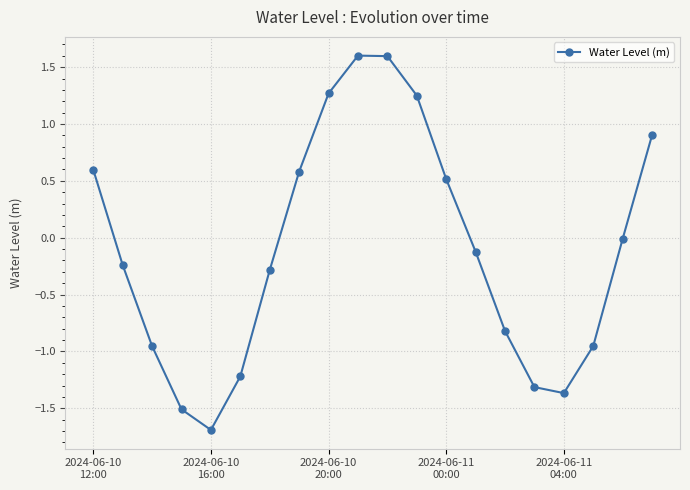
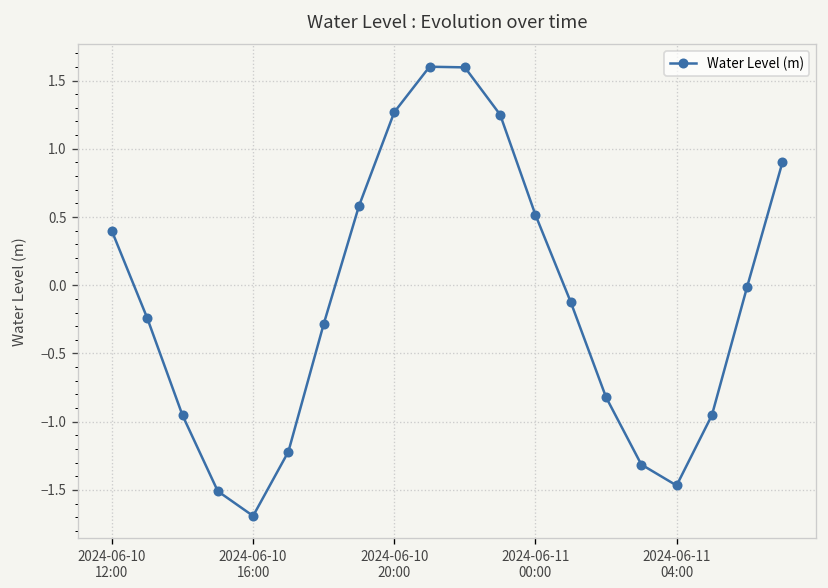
  {
-   "2024-06-10 12:00": 0.60,
+   "2024-06-10 12:00": 0.40,
    "2024-06-10 16:00": -1.69,
    "2024-06-10 20:00": 1.27,
    "2024-06-11 00:00": 0.52,
-   "2024-06-11 04:00": -1.37
+   "2024-06-11 04:00": -1.47
  }
